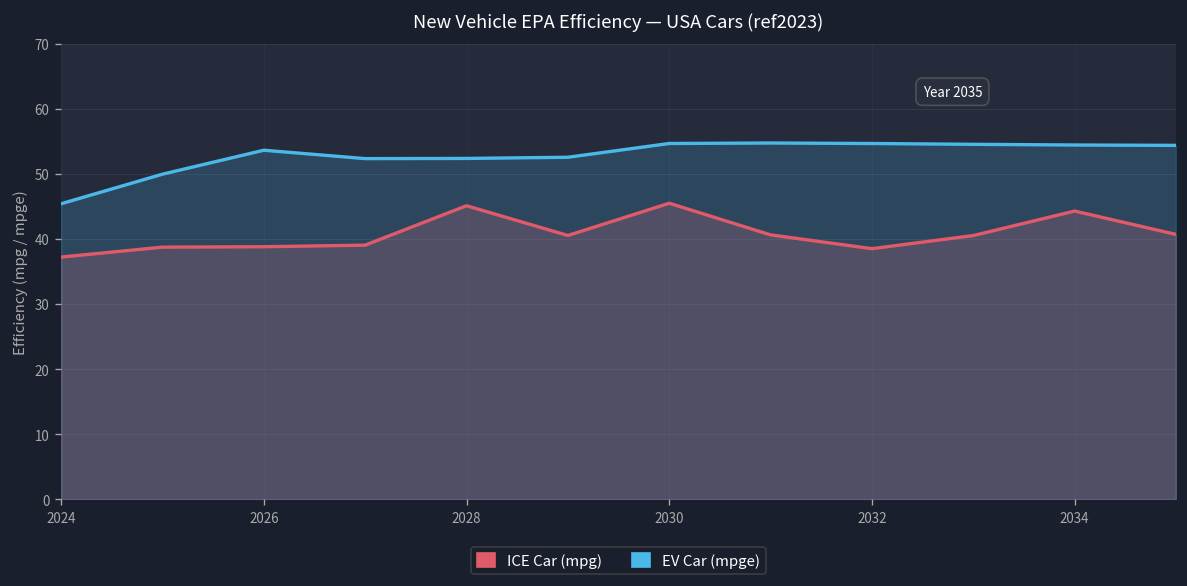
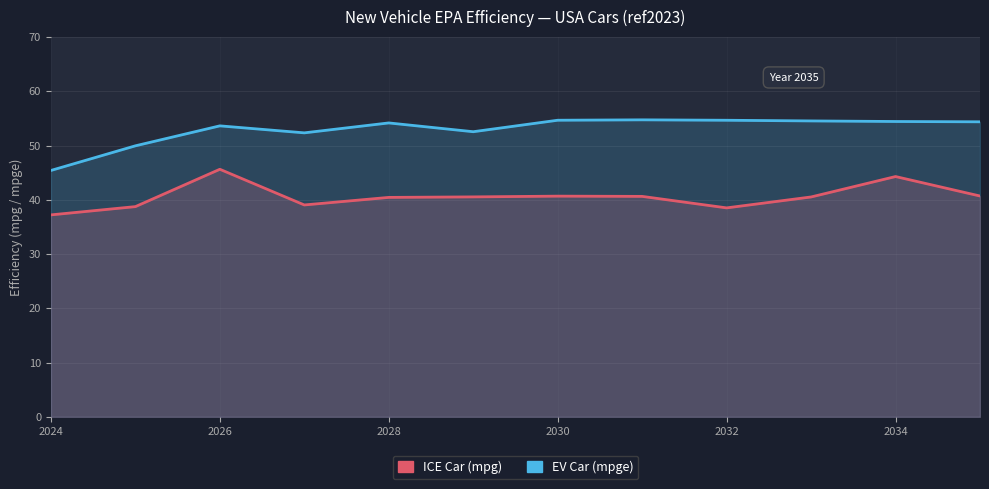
  {
    "ICE Car (mpg)": {
      "2024": 37,
-     "2026": 39,
-     "2028": 45,
-     "2030": 45,
+     "2026": 46,
+     "2028": 40,
+     "2030": 41,
      "2032": 39,
      "2034": 44
    },
    "EV Car (mpge)": {
      "2024": 45,
      "2026": 54,
-     "2028": 52,
+     "2028": 54,
      "2030": 55,
      "2032": 55,
      "2034": 54
    }
  }
